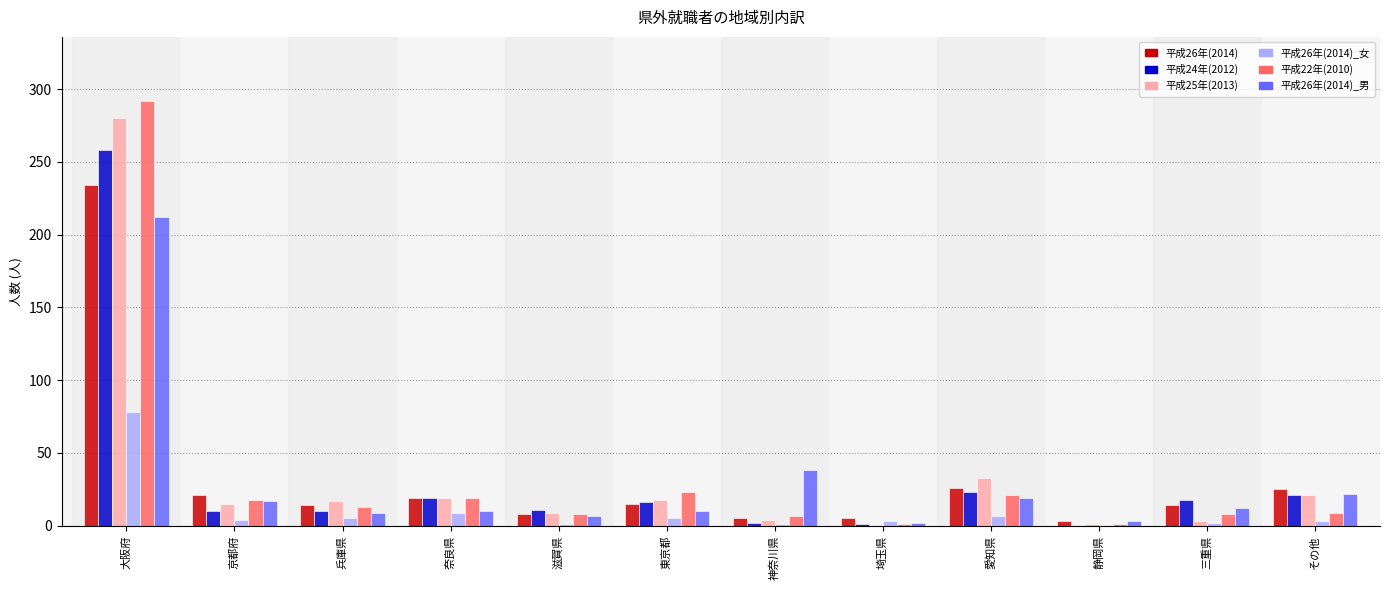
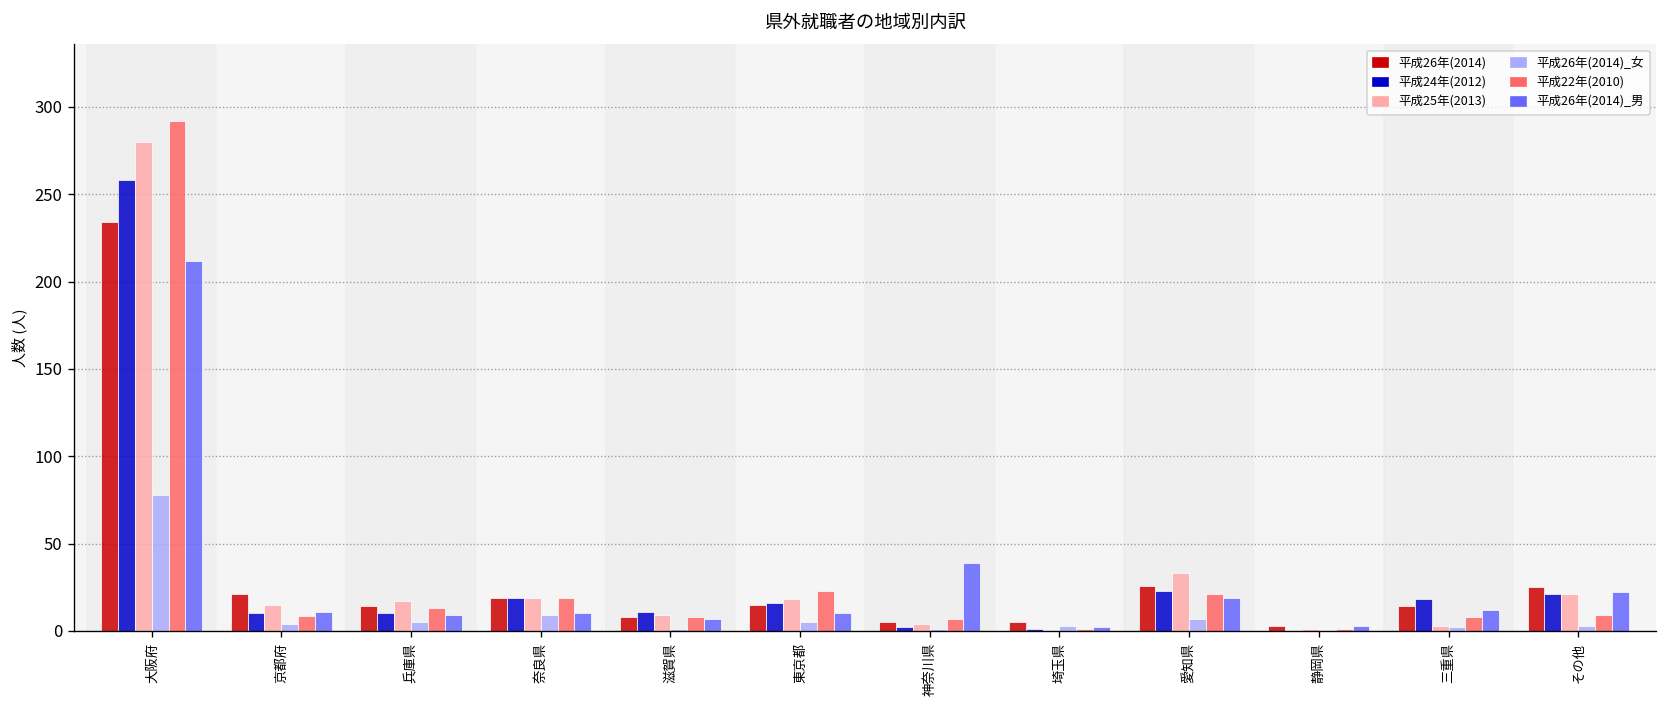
  {
    "平成26年(2014)": {
      "大阪府": 234,
      "京都府": 21,
      "兵庫県": 14,
      "奈良県": 19,
      "滋賀県": 8,
      "東京都": 15,
      "神奈川県": 5,
      "埼玉県": 5,
      "愛知県": 26,
      "静岡県": 3,
      "三重県": 14,
      "その他": 25
    },
    "平成24年(2012)": {
      "大阪府": 258,
      "京都府": 10,
      "兵庫県": 10,
      "奈良県": 19,
      "滋賀県": 11,
      "東京都": 16,
      "神奈川県": 2,
      "愛知県": 23,
      "静岡県": 0,
      "三重県": 18,
      "その他": 21
    },
    "平成25年(2013)": {
      "大阪府": 280,
      "京都府": 15,
      "兵庫県": 17,
      "奈良県": 19,
      "滋賀県": 9,
      "東京都": 18,
      "神奈川県": 4,
      "埼玉県": 0,
      "愛知県": 33,
      "三重県": 3,
      "その他": 21
    },
    "平成26年(2014)_女": {
      "大阪府": 78,
      "京都府": 4,
      "兵庫県": 5,
      "奈良県": 9,
      "東京都": 5,
      "埼玉県": 3,
      "愛知県": 7,
      "静岡県": 0,
      "三重県": 2,
      "その他": 3
    },
    "平成22年(2010)": {
      "大阪府": 292,
-     "京都府": 18,
+     "京都府": 8,
      "兵庫県": 13,
      "奈良県": 19,
      "滋賀県": 8,
      "東京都": 23,
      "神奈川県": 7,
      "愛知県": 21,
      "三重県": 8,
      "その他": 9
    },
    "平成26年(2014)_男": {
      "大阪府": 212,
-     "京都府": 17,
+     "京都府": 11,
      "兵庫県": 9,
      "奈良県": 10,
      "滋賀県": 7,
      "東京都": 10,
      "神奈川県": 39,
      "埼玉県": 2,
      "愛知県": 19,
      "静岡県": 3,
      "三重県": 12,
      "その他": 22
    }
  }
